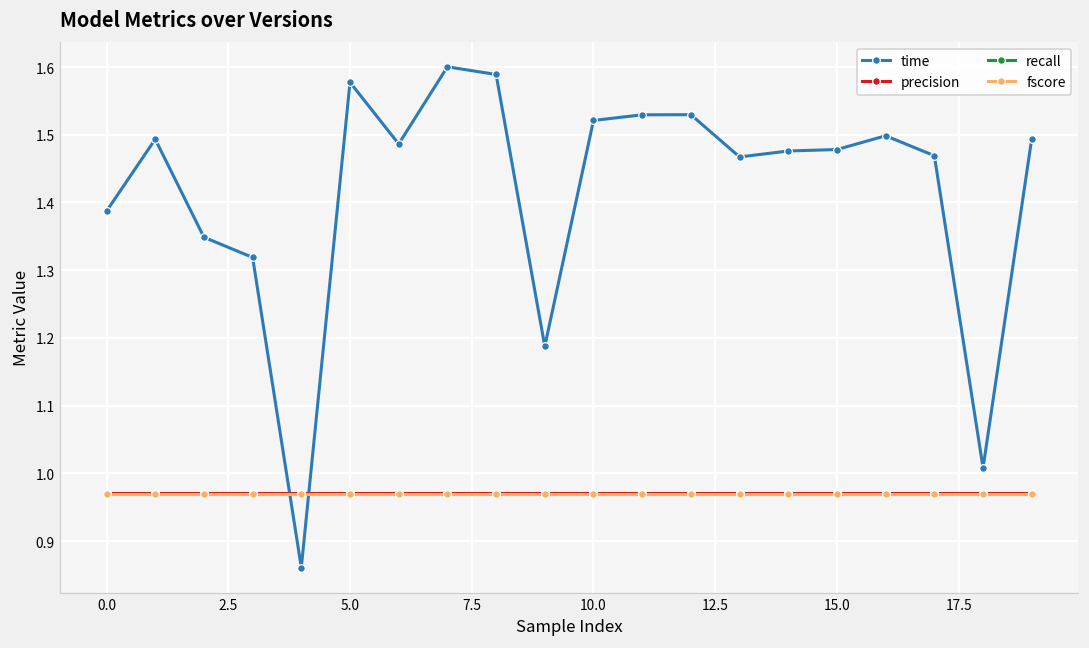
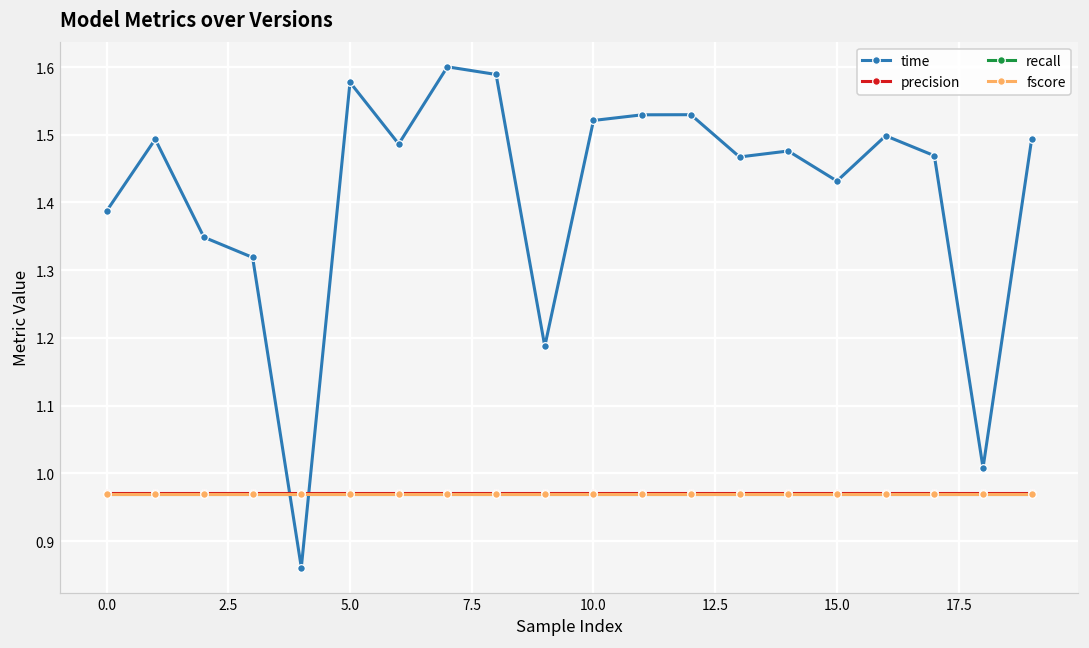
  {
    "time": {
      "0.0": 1.39,
      "5.0": 1.58,
      "10.0": 1.52,
-     "15.0": 1.48
+     "15.0": 1.43
    }
  }
